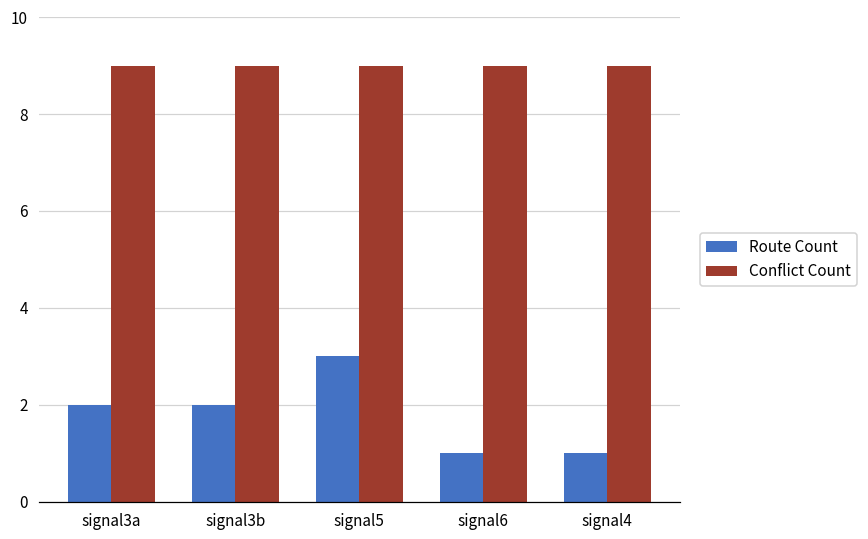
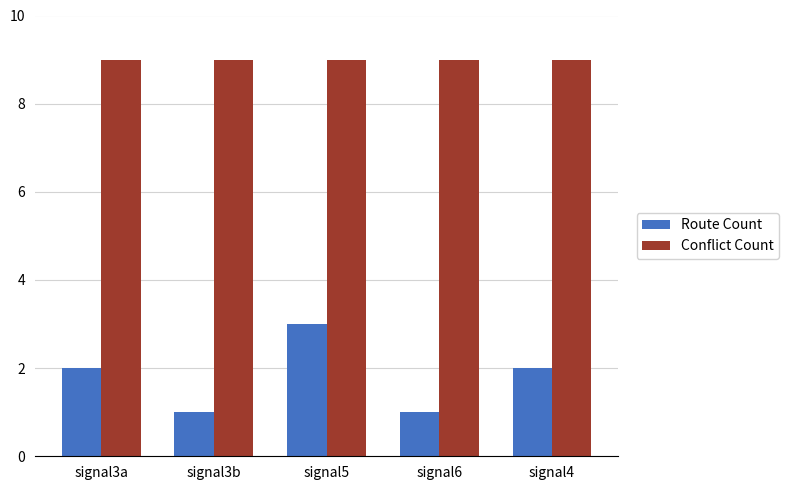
  {
    "Route Count": {
      "signal3a": 2,
-     "signal3b": 2,
+     "signal3b": 1,
      "signal5": 3,
      "signal6": 1,
-     "signal4": 1
+     "signal4": 2
    },
    "Conflict Count": {
      "signal3a": 9,
      "signal3b": 9,
      "signal5": 9,
      "signal6": 9,
      "signal4": 9
    }
  }
